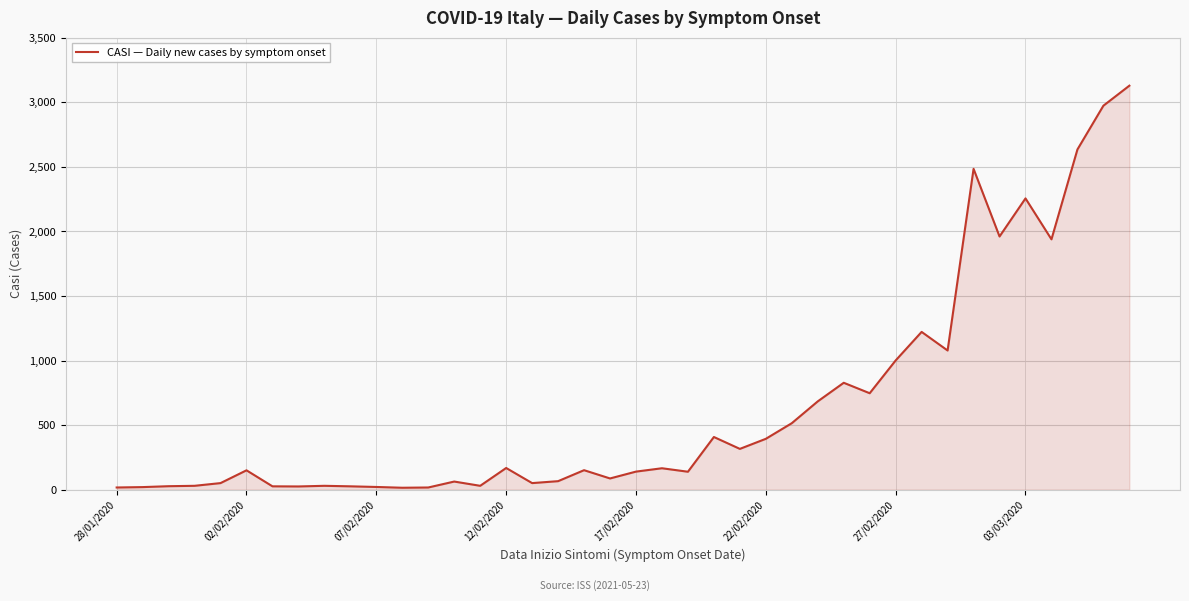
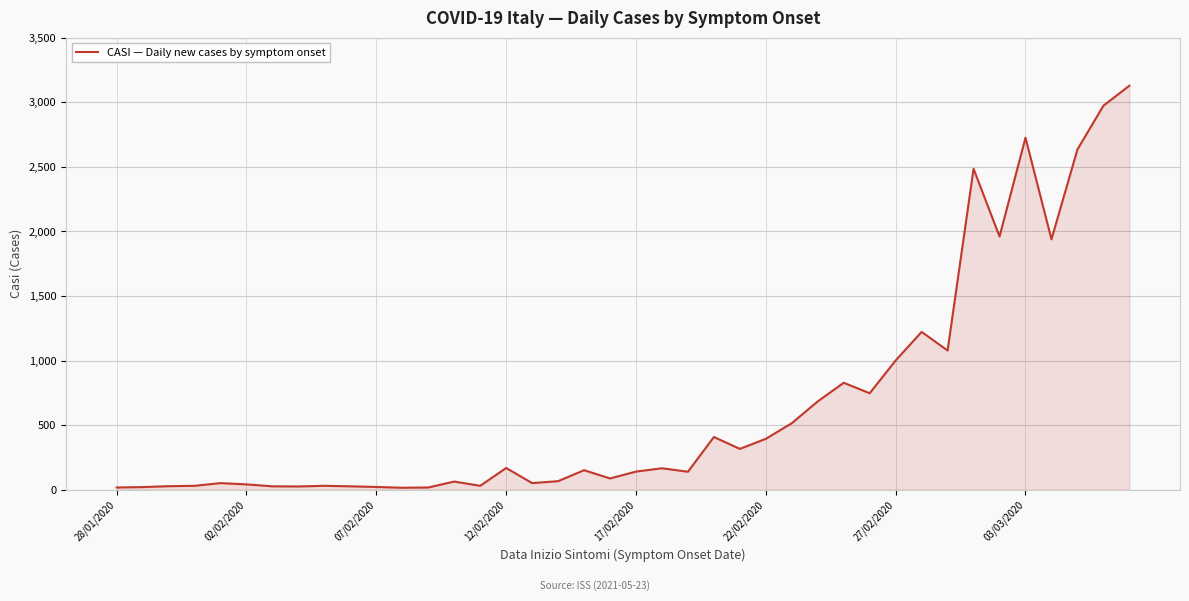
  {
    "28/01/2020": "20",
-   "02/02/2020": "150",
+   "02/02/2020": "40",
    "07/02/2020": "20",
    "12/02/2020": "170",
    "17/02/2020": "140",
    "22/02/2020": "390",
    "27/02/2020": "1,000",
-   "03/03/2020": "2,260"
+   "03/03/2020": "2,730"
  }
